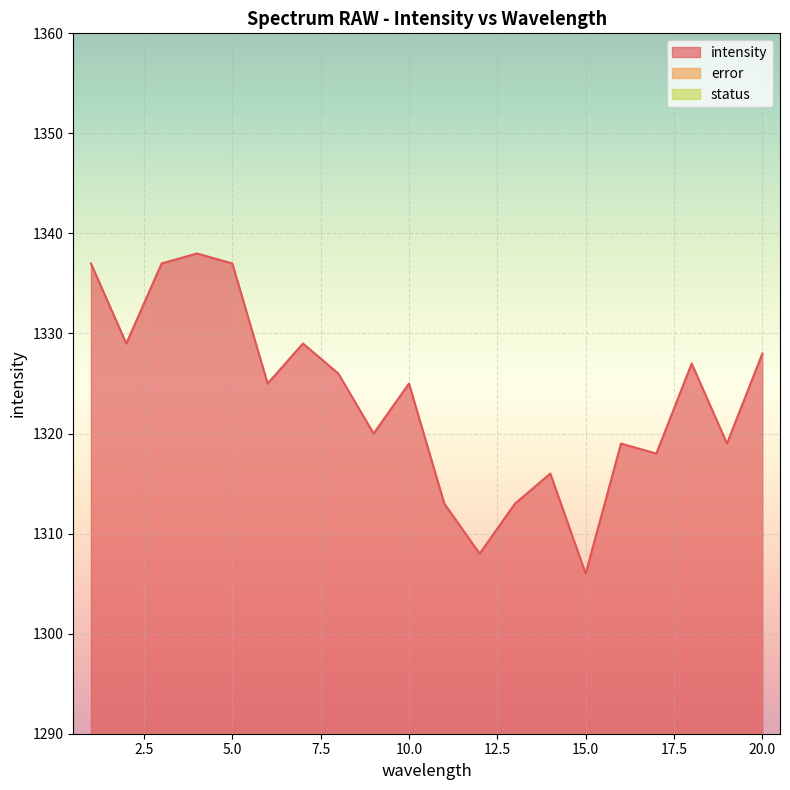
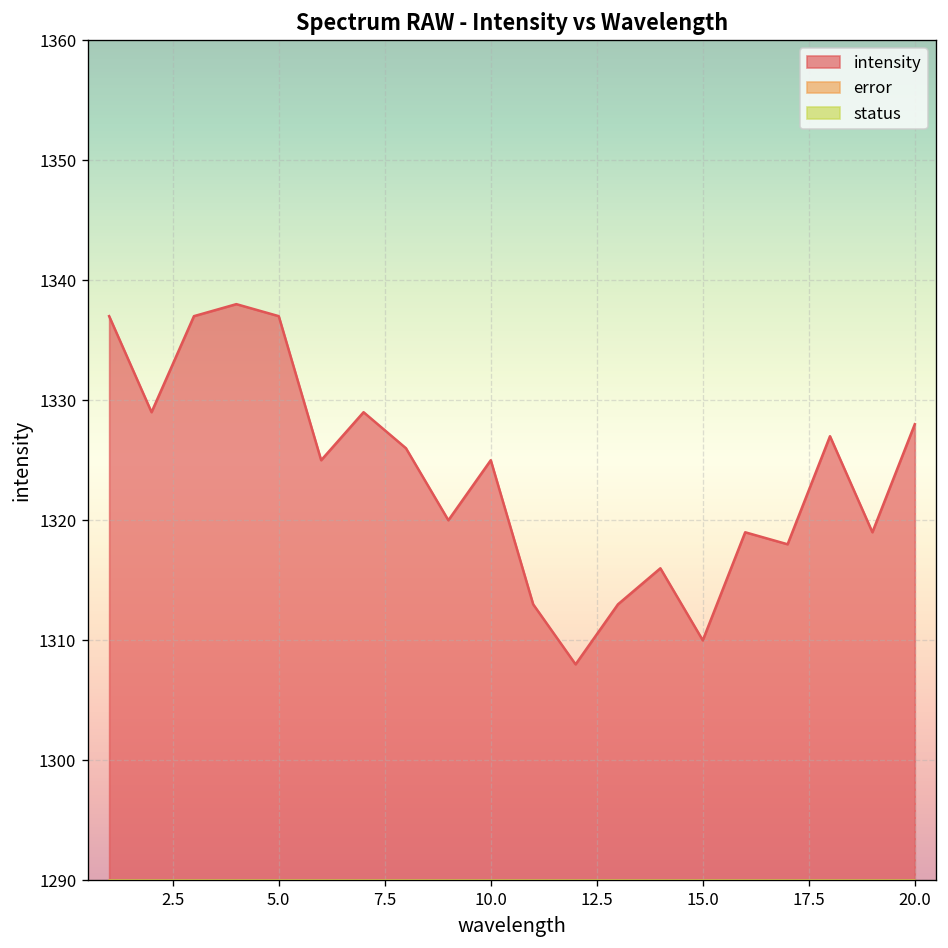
  {
    "intensity": {
      "5.0": 1337,
      "10.0": 1325,
-     "15.0": 1306,
+     "15.0": 1310,
      "20.0": 1328
    },
    "status": {
      "5.0": 1290,
      "10.0": 1290,
      "15.0": 1290,
      "20.0": 1290
    }
  }
